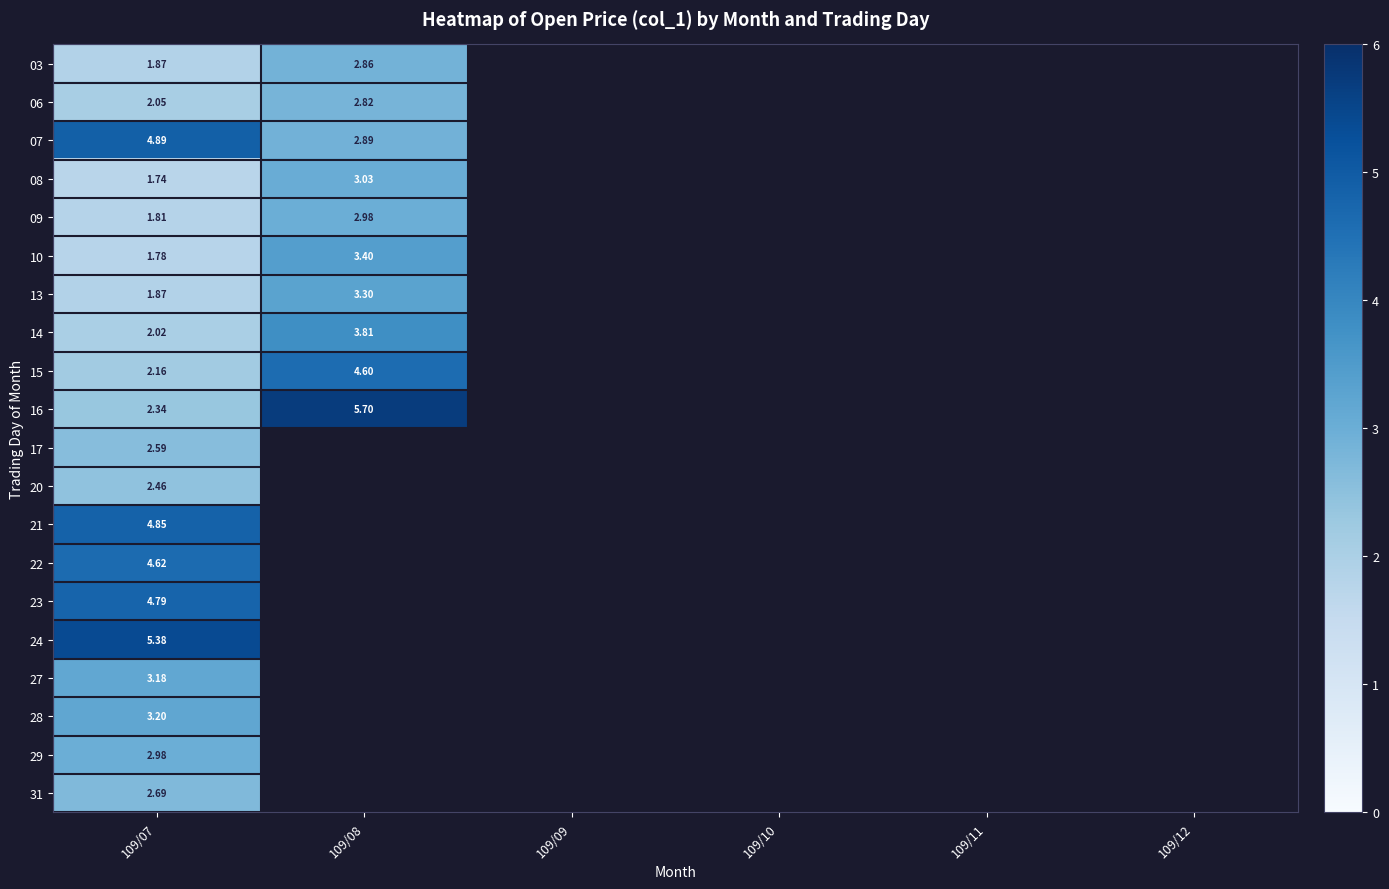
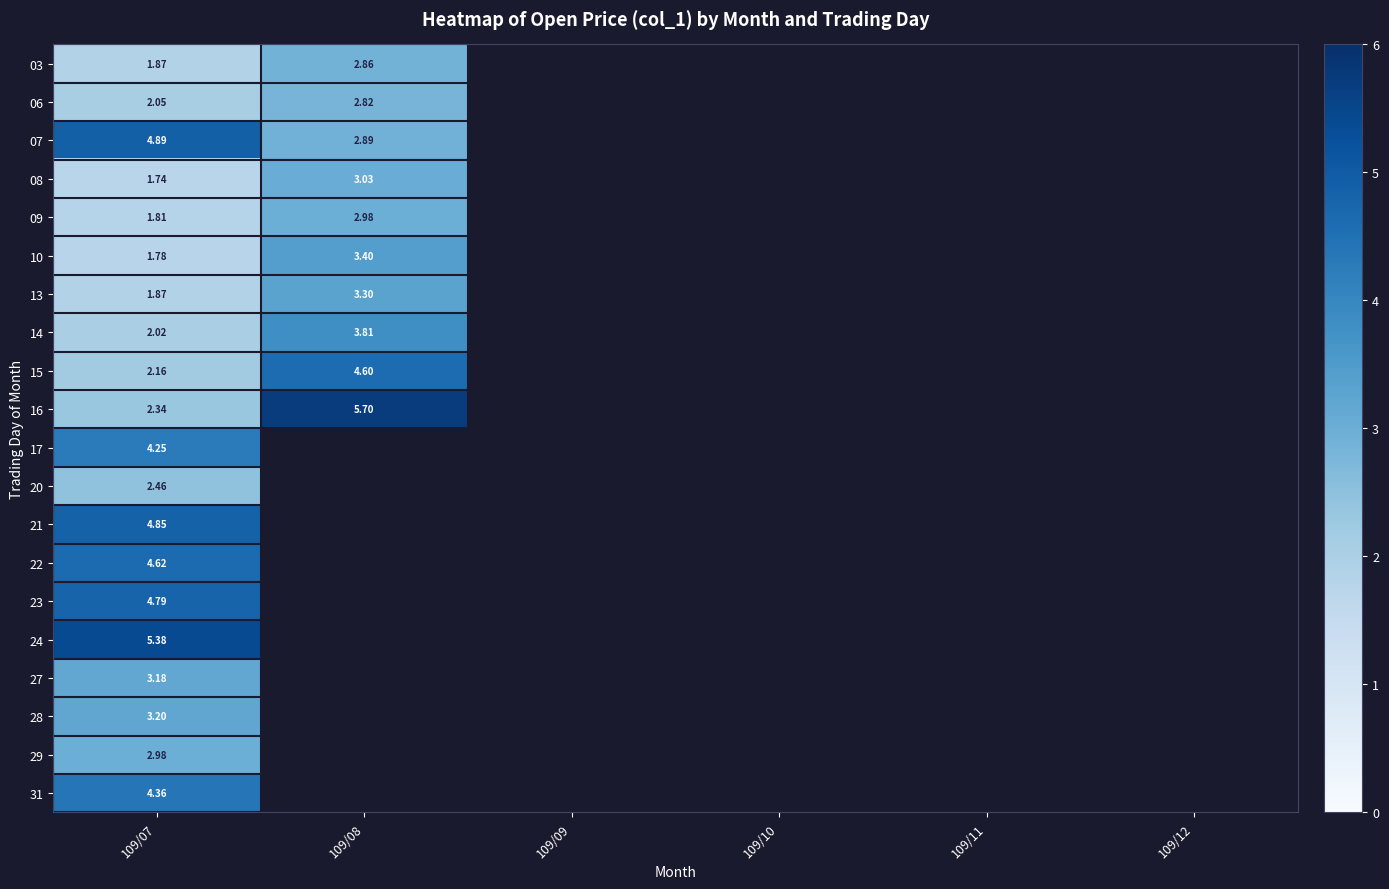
  {
    "03": {
      "109/07": 1.87,
      "109/08": 2.86
    },
    "06": {
      "109/07": 2.05,
      "109/08": 2.82
    },
    "07": {
      "109/07": 4.89,
      "109/08": 2.89
    },
    "08": {
      "109/07": 1.74,
      "109/08": 3.03
    },
    "09": {
      "109/07": 1.81,
      "109/08": 2.98
    },
    "10": {
      "109/07": 1.78,
      "109/08": 3.40
    },
    "13": {
      "109/07": 1.87,
      "109/08": 3.30
    },
    "14": {
      "109/07": 2.02,
      "109/08": 3.81
    },
    "15": {
      "109/07": 2.16,
      "109/08": 4.60
    },
    "16": {
      "109/07": 2.34,
      "109/08": 5.70
    },
    "17": {
-     "109/07": 2.59
+     "109/07": 4.25
    },
    "20": {
      "109/07": 2.46
    },
    "21": {
      "109/07": 4.85
    },
    "22": {
      "109/07": 4.62
    },
    "23": {
      "109/07": 4.79
    },
    "24": {
      "109/07": 5.38
    },
    "27": {
      "109/07": 3.18
    },
    "28": {
      "109/07": 3.20
    },
    "29": {
      "109/07": 2.98
    },
    "31": {
-     "109/07": 2.69
+     "109/07": 4.36
    }
  }
